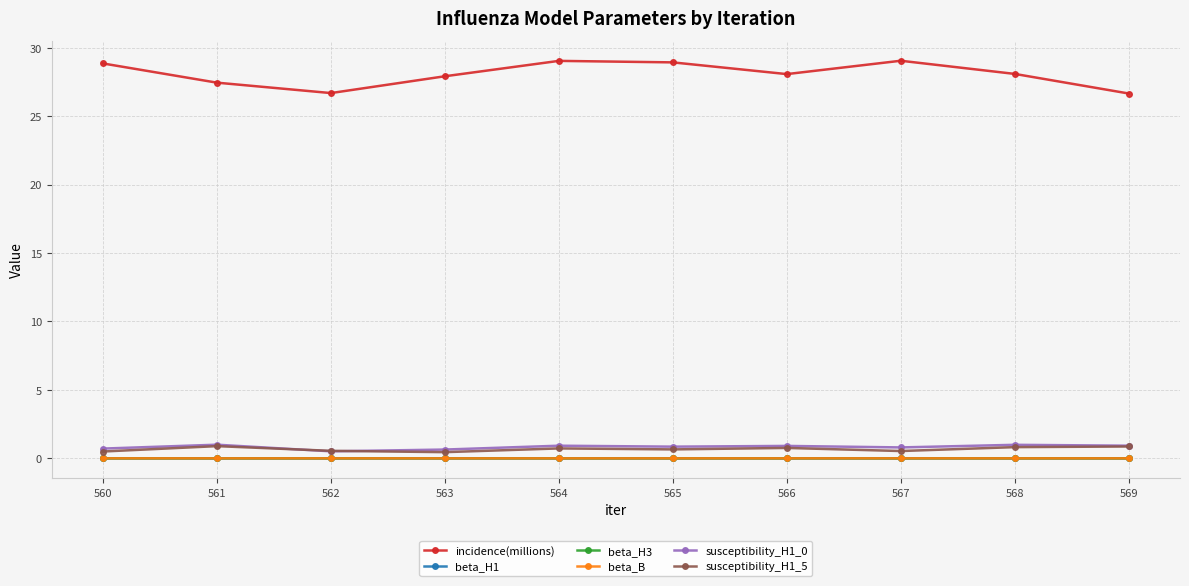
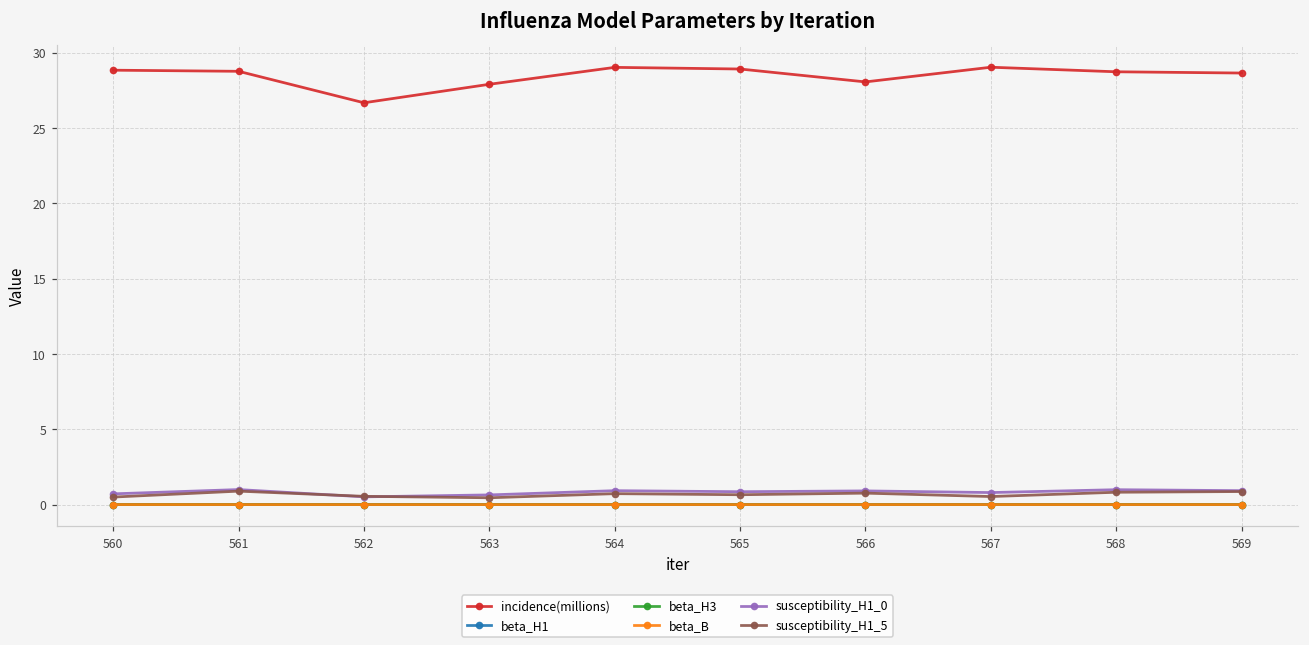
  {
    "incidence(millions)": {
      "560": 28.9,
-     "561": 27.4,
+     "561": 28.8,
      "562": 26.7,
      "563": 27.9,
      "564": 29.0,
      "565": 28.9,
      "566": 28.1,
      "567": 29.0,
-     "568": 28.1,
-     "569": 26.7
+     "568": 28.7,
+     "569": 28.7
    },
    "beta_B": {
      "560": 0.0,
      "561": 0.0,
      "562": 0.0,
      "563": 0.0,
      "564": 0.0,
      "565": 0.0,
      "566": 0.0,
      "567": 0.0,
      "568": 0.0,
      "569": 0.0
    },
    "susceptibility_H1_0": {
      "560": 0.7,
      "563": 0.6,
      "564": 0.9,
      "565": 0.9,
      "567": 0.8
    },
    "susceptibility_H1_5": {
      "560": 0.5,
      "563": 0.5,
      "564": 0.7,
      "565": 0.7,
      "567": 0.5
    }
  }
